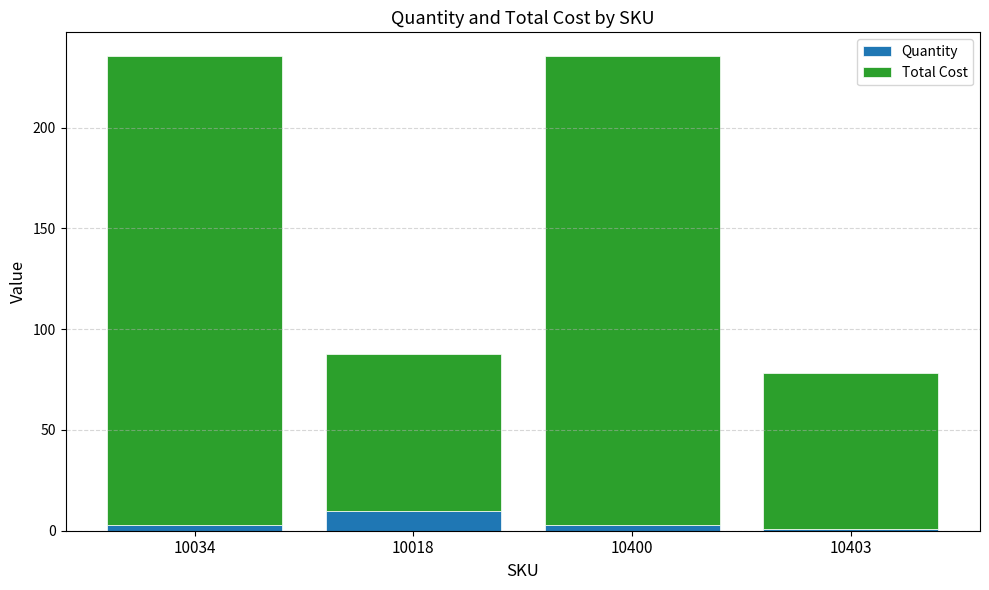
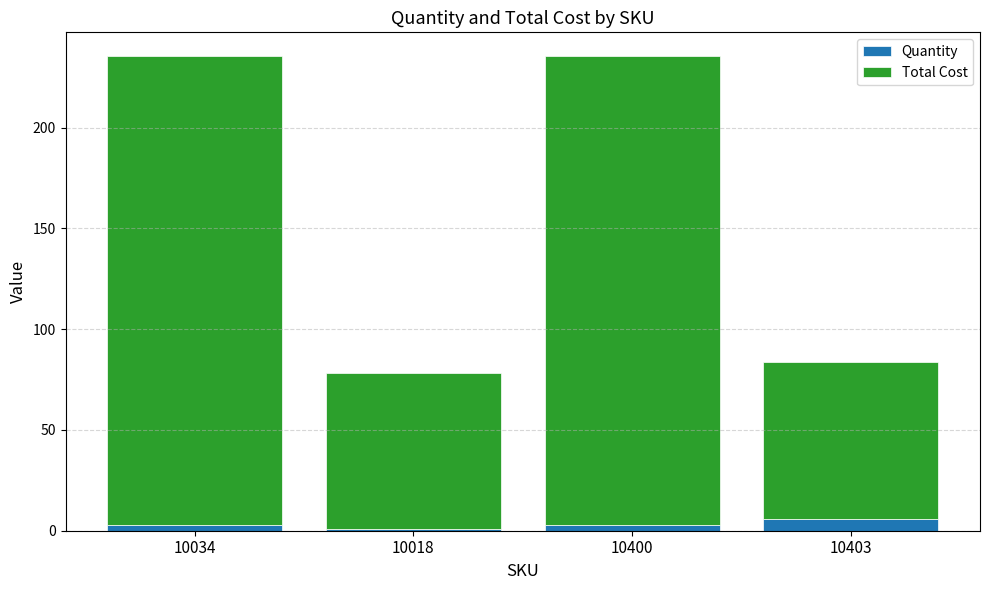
  {
    "Quantity": {
      "10034": 3,
-     "10018": 10,
+     "10018": 1,
      "10400": 3,
-     "10403": 1
+     "10403": 6
    },
    "Total Cost": {
      "10034": 233,
      "10018": 78,
      "10400": 233,
      "10403": 78
    }
  }
